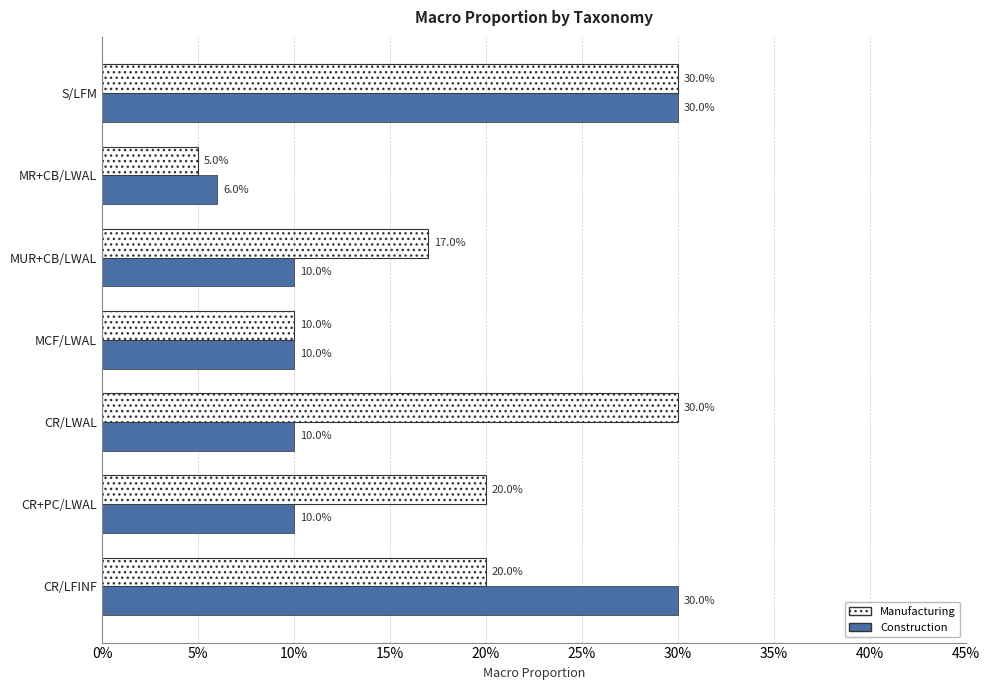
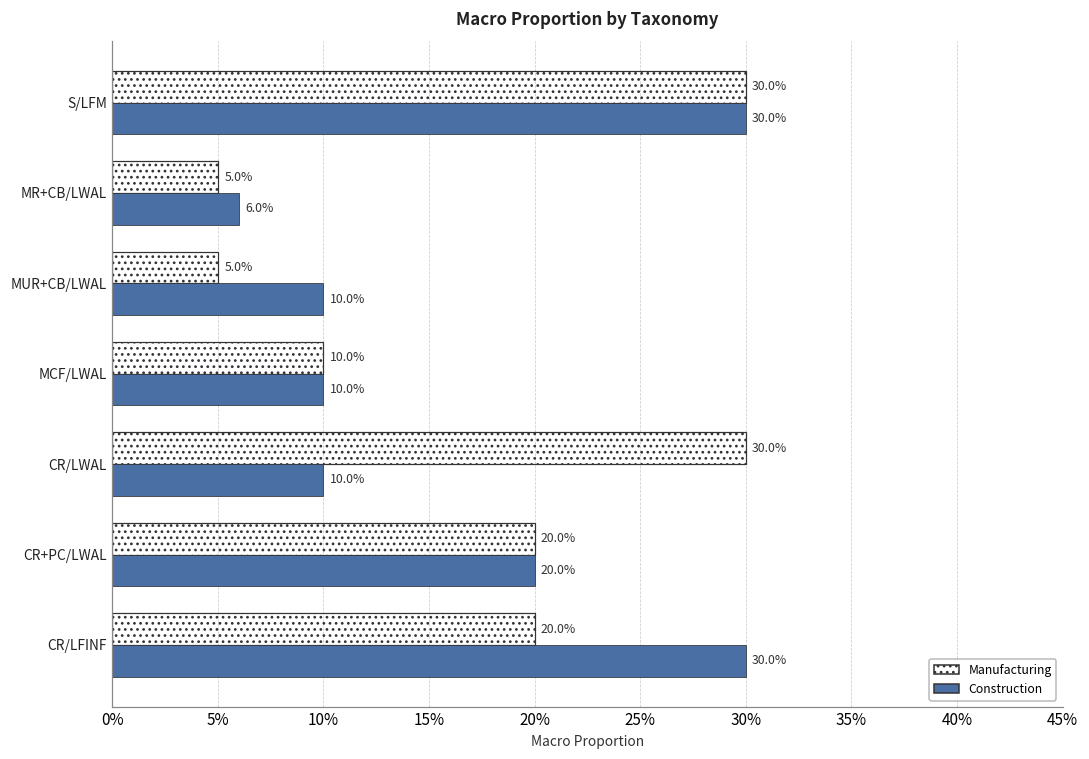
  {
    "Manufacturing": {
      "S/LFM": "30.0%",
      "MR+CB/LWAL": "5.0%",
-     "MUR+CB/LWAL": "17.0%",
+     "MUR+CB/LWAL": "5.0%",
      "MCF/LWAL": "10.0%",
      "CR/LWAL": "30.0%",
      "CR+PC/LWAL": "20.0%",
      "CR/LFINF": "20.0%"
    },
    "Construction": {
      "S/LFM": "30.0%",
      "MR+CB/LWAL": "6.0%",
      "MUR+CB/LWAL": "10.0%",
      "MCF/LWAL": "10.0%",
      "CR/LWAL": "10.0%",
-     "CR+PC/LWAL": "10.0%",
+     "CR+PC/LWAL": "20.0%",
      "CR/LFINF": "30.0%"
    }
  }
